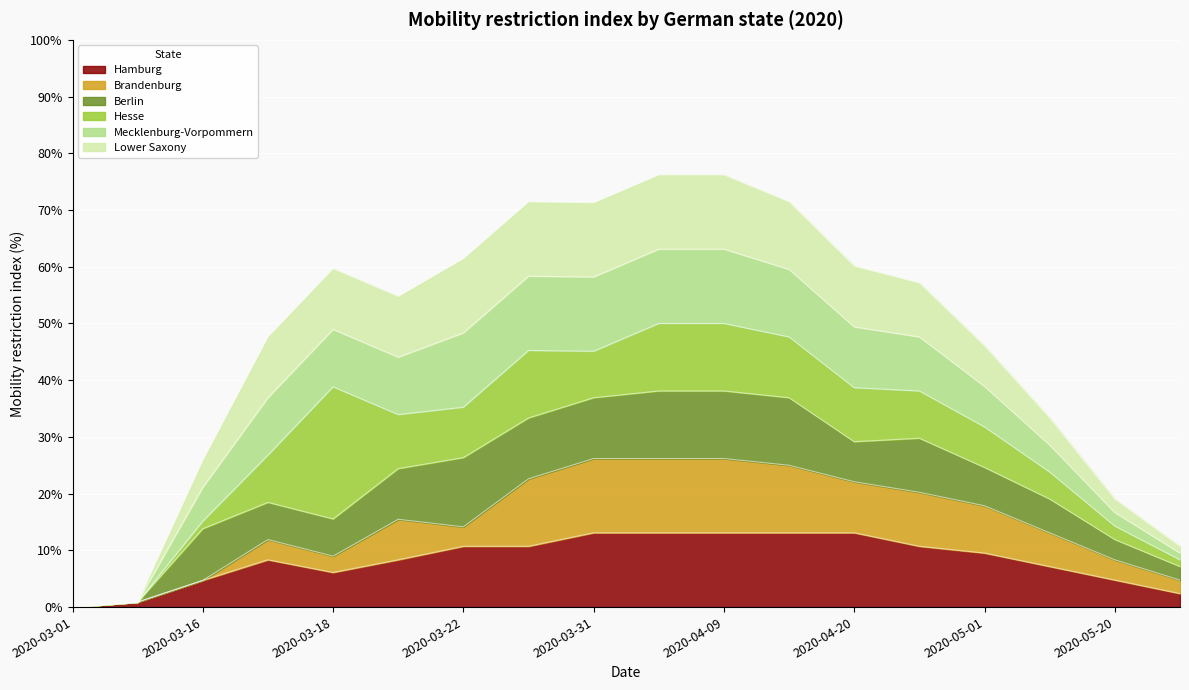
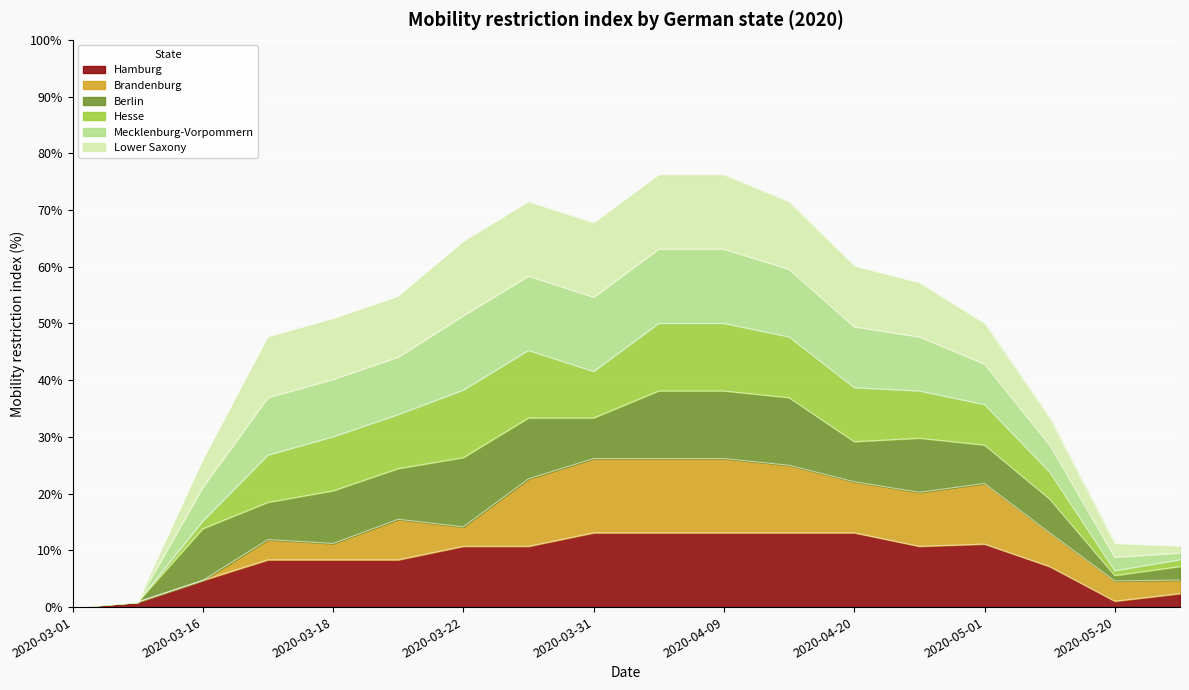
  {
    "Hamburg": {
-     "2020-03-18": "6%",
+     "2020-03-18": "8%",
      "2020-03-22": "11%",
      "2020-03-31": "13%",
      "2020-04-09": "13%",
      "2020-04-20": "13%",
-     "2020-05-01": "10%",
-     "2020-05-20": "5%"
+     "2020-05-01": "11%",
+     "2020-05-20": "1%"
    },
    "Brandenburg": {
      "2020-03-18": "3%",
      "2020-03-22": "3%",
      "2020-03-31": "13%",
      "2020-04-09": "13%",
      "2020-04-20": "9%",
-     "2020-05-01": "8%",
+     "2020-05-01": "11%",
      "2020-05-20": "4%"
    },
    "Berlin": {
      "2020-03-16": "9%",
-     "2020-03-18": "7%",
+     "2020-03-18": "9%",
      "2020-03-22": "12%",
-     "2020-03-31": "11%",
+     "2020-03-31": "7%",
      "2020-04-09": "12%",
      "2020-04-20": "7%",
      "2020-05-01": "7%",
-     "2020-05-20": "4%"
+     "2020-05-20": "1%"
    },
    "Hesse": {
      "2020-03-16": "1%",
-     "2020-03-18": "23%",
-     "2020-03-22": "9%",
+     "2020-03-18": "10%",
+     "2020-03-22": "12%",
      "2020-03-31": "8%",
      "2020-04-09": "12%",
      "2020-04-20": "10%",
      "2020-05-01": "7%",
-     "2020-05-20": "2%"
+     "2020-05-20": "1%"
    }
  }
